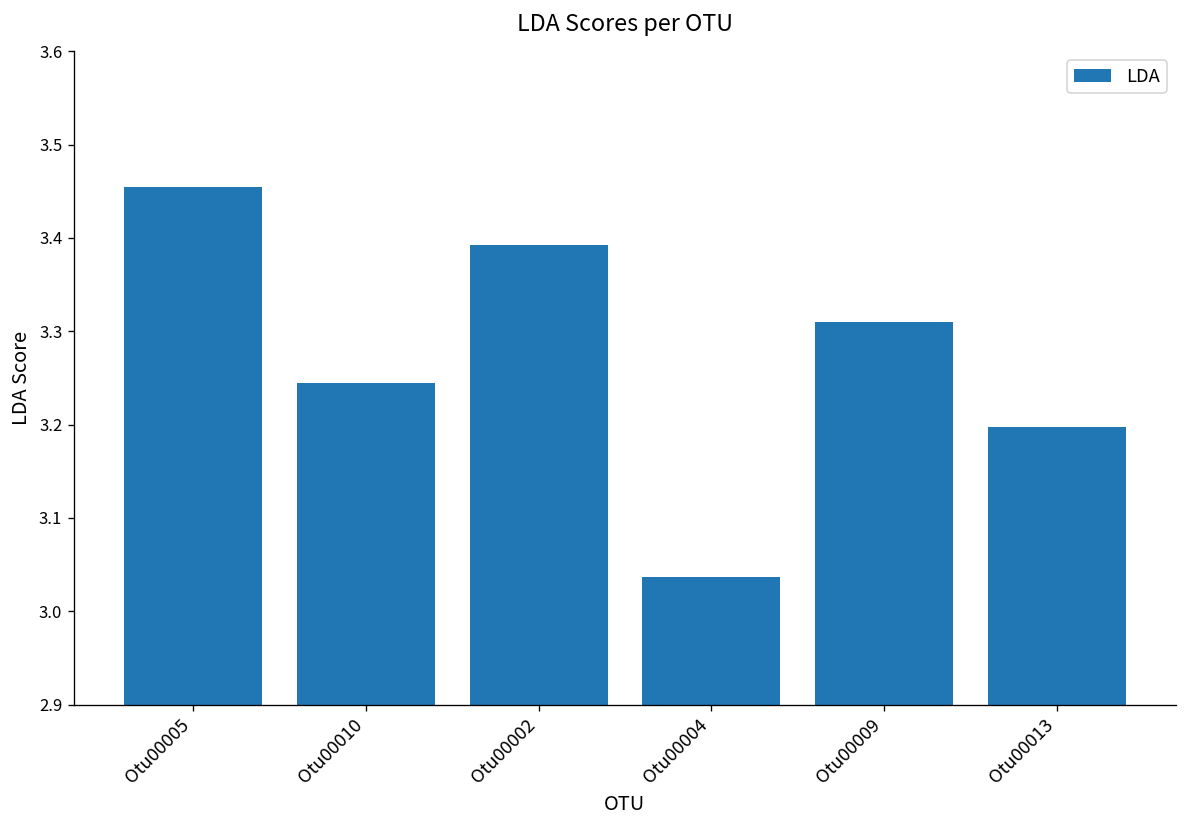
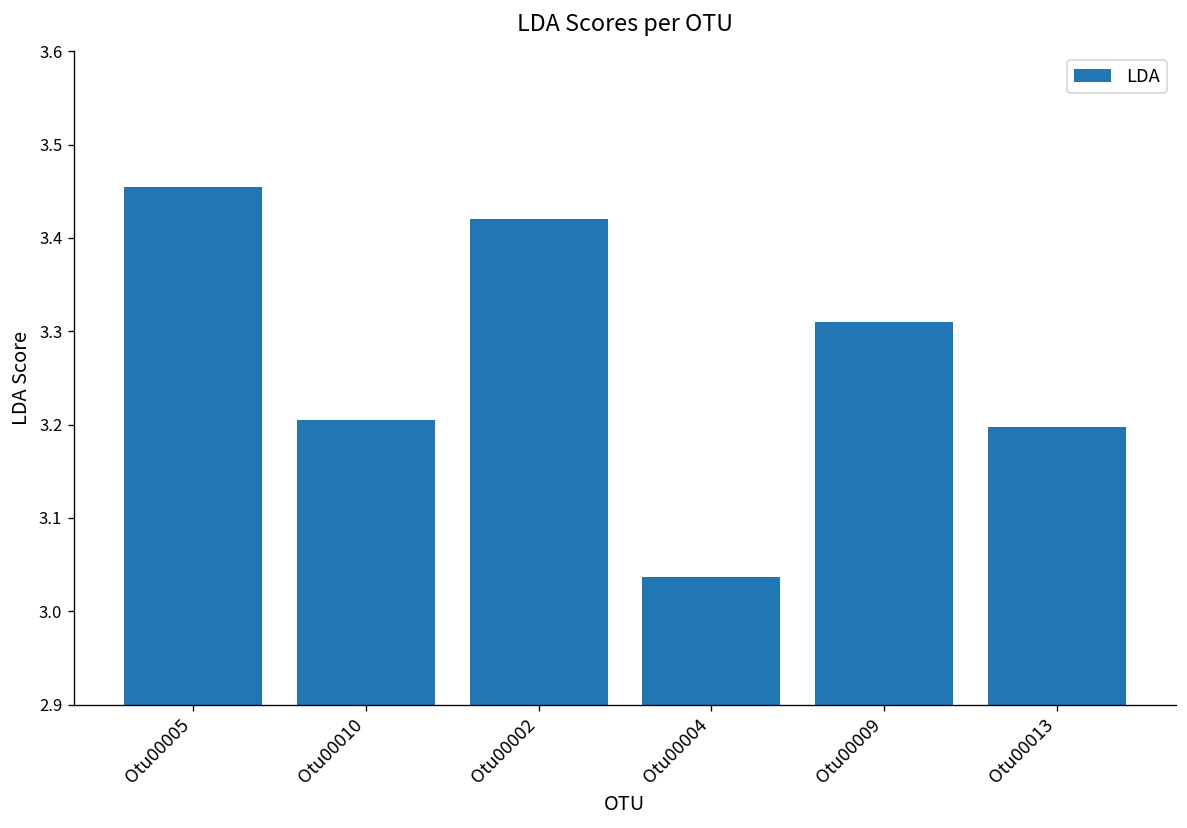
  {
    "Otu00005": 3.45,
-   "Otu00010": 3.24,
-   "Otu00002": 3.39,
+   "Otu00010": 3.20,
+   "Otu00002": 3.42,
    "Otu00004": 3.04,
    "Otu00009": 3.31,
    "Otu00013": 3.20
  }
